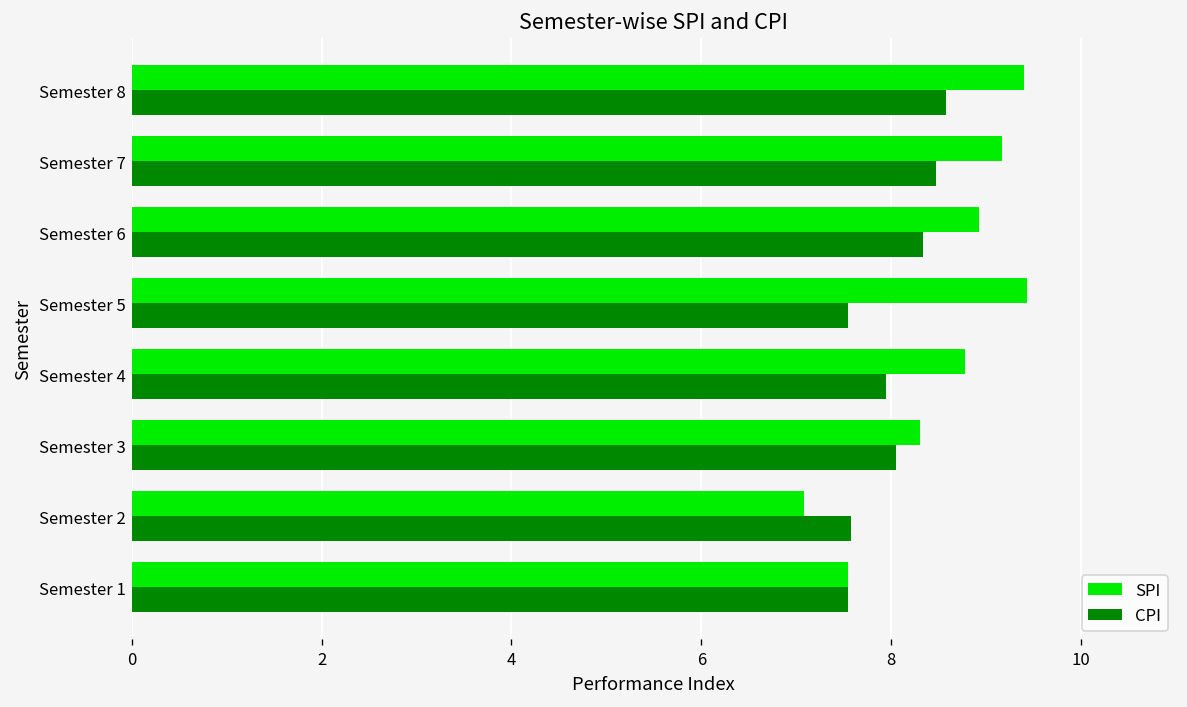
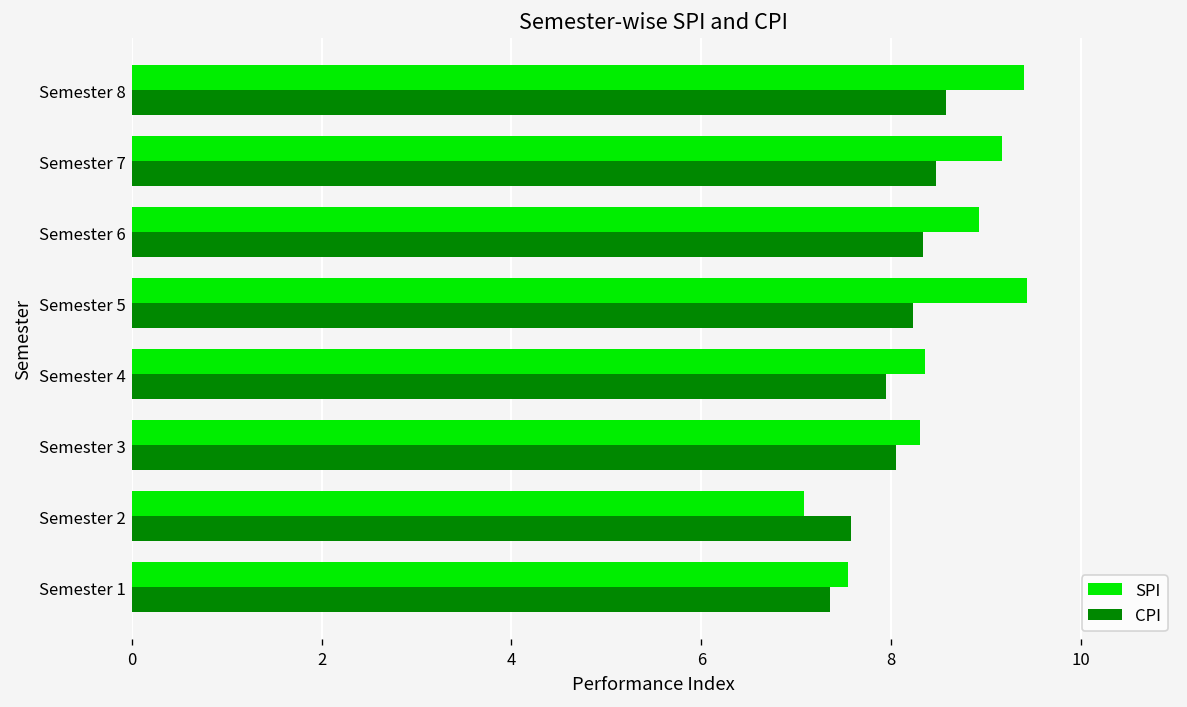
  {
    "SPI": {
      "Semester 8": 9.4,
      "Semester 7": 9.2,
      "Semester 6": 8.9,
      "Semester 5": 9.4,
-     "Semester 4": 8.8,
+     "Semester 4": 8.4,
      "Semester 3": 8.3,
      "Semester 2": 7.1,
      "Semester 1": 7.6
    },
    "CPI": {
      "Semester 8": 8.6,
      "Semester 7": 8.5,
      "Semester 6": 8.3,
-     "Semester 5": 7.6,
+     "Semester 5": 8.2,
      "Semester 4": 8.0,
      "Semester 3": 8.1,
      "Semester 2": 7.6,
-     "Semester 1": 7.6
+     "Semester 1": 7.4
    }
  }
